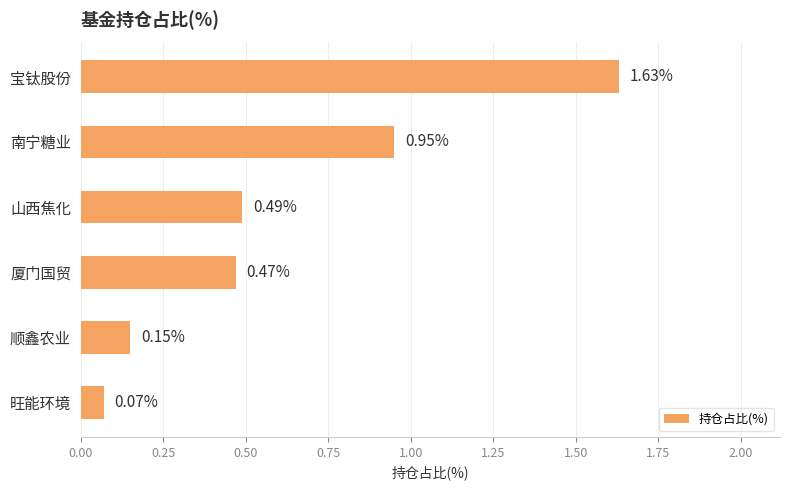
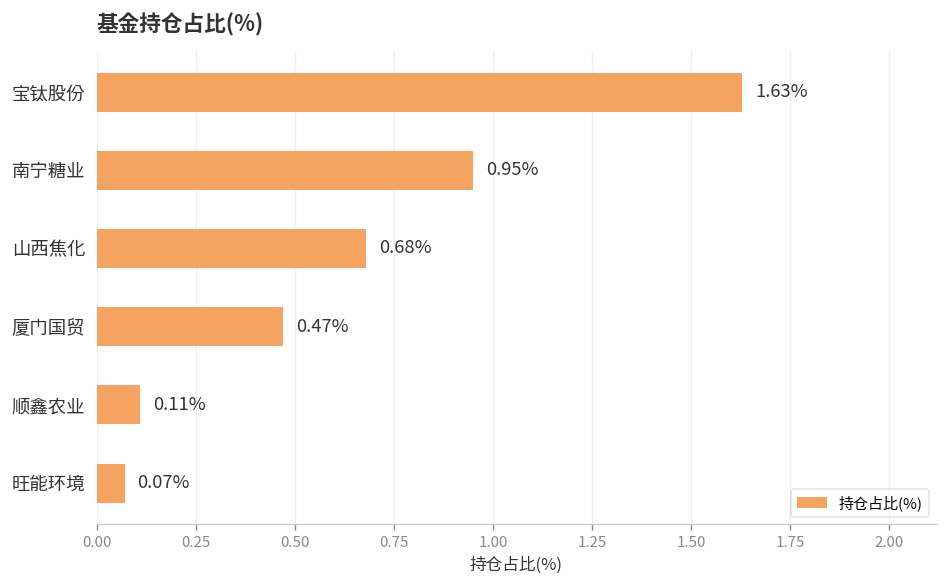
  {
    "宝钛股份": "1.63%",
    "南宁糖业": "0.95%",
-   "山西焦化": "0.49%",
+   "山西焦化": "0.68%",
    "厦门国贸": "0.47%",
-   "顺鑫农业": "0.15%",
+   "顺鑫农业": "0.11%",
    "旺能环境": "0.07%"
  }
